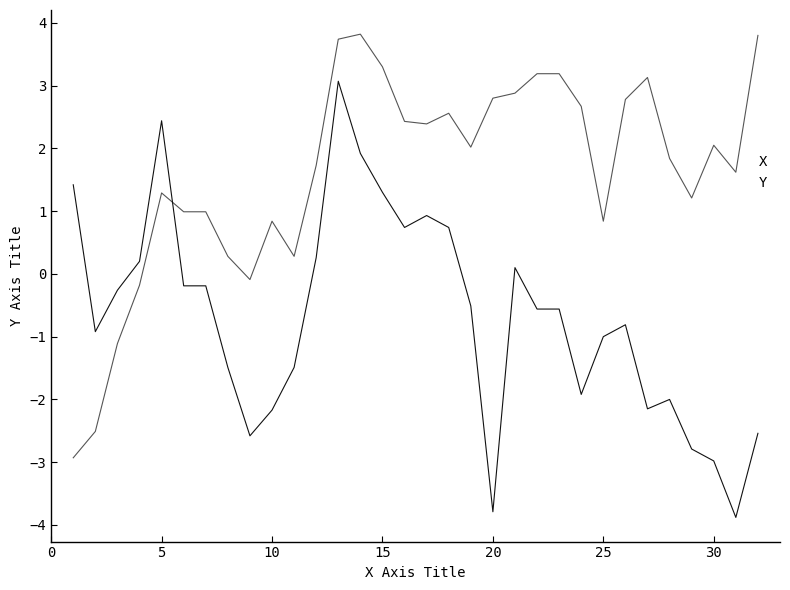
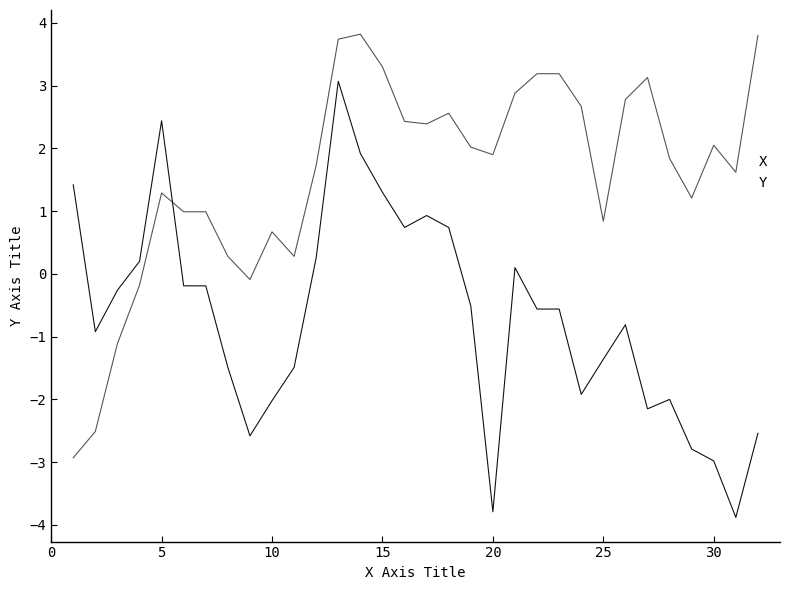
  {
    "X": {
      "5": 1.3,
-     "10": 0.8,
+     "10": 0.7,
      "15": 3.3,
-     "20": 2.8,
+     "20": 1.9,
      "25": 0.8,
      "30": 2.1
    },
    "Y": {
      "5": 2.4,
-     "10": -2.2,
+     "10": -2.0,
      "15": 1.3,
      "20": -3.8,
-     "25": -1.0,
+     "25": -1.4,
      "30": -3.0
    }
  }
